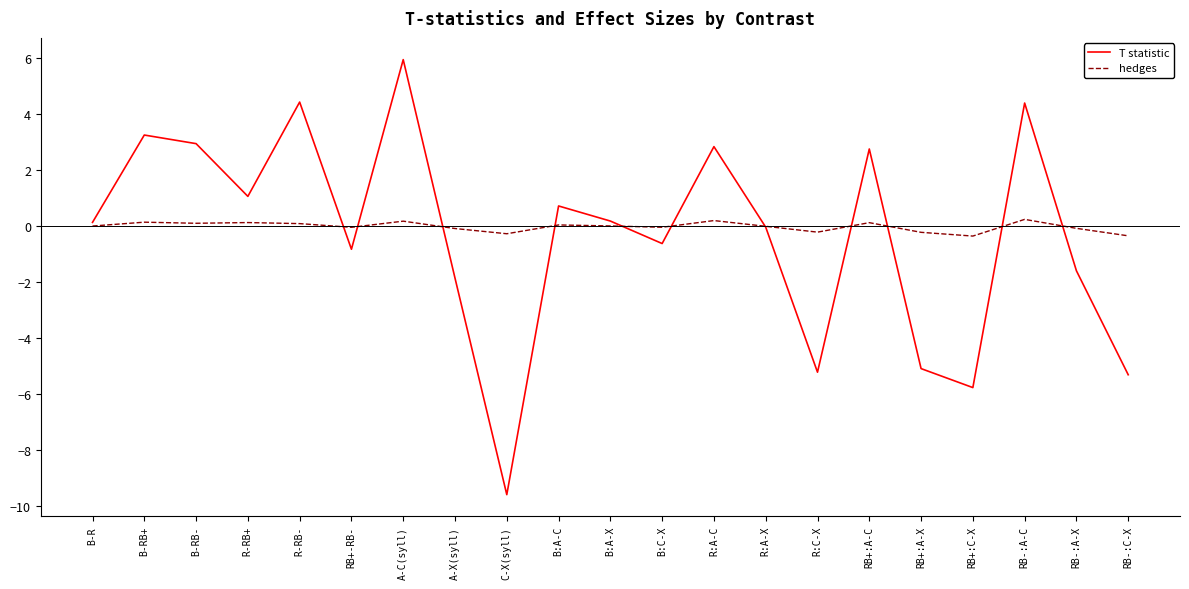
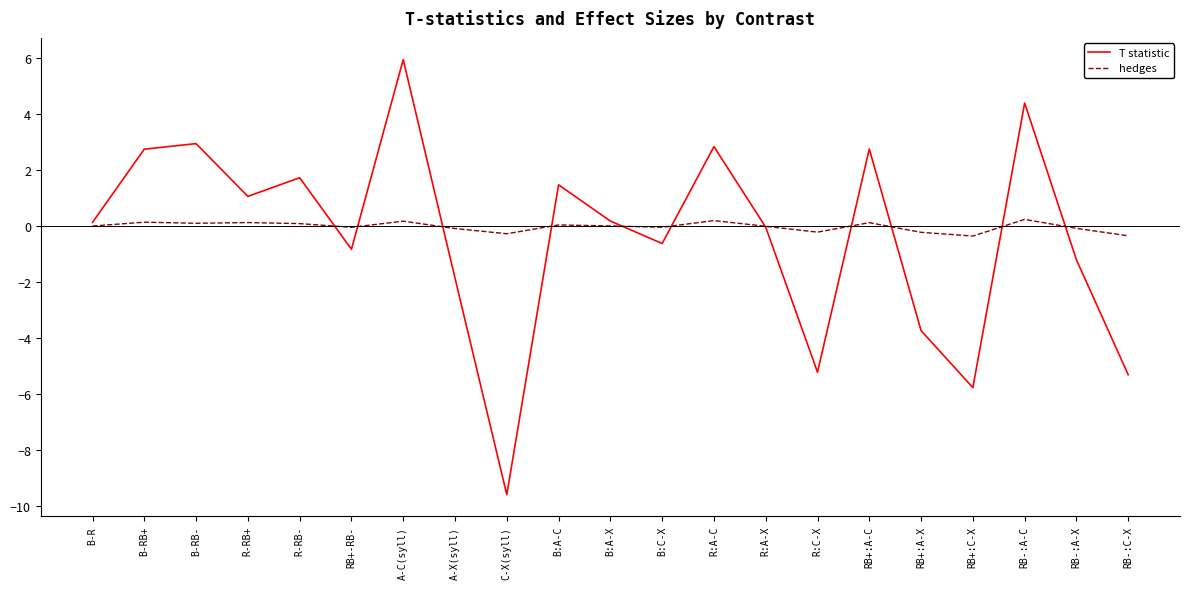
  {
    "T statistic": {
      "B-R": 0.1,
-     "B-RB+": 3.3,
+     "B-RB+": 2.8,
      "B-RB-": 2.9,
      "R-RB+": 1.1,
-     "R-RB-": 4.4,
+     "R-RB-": 1.7,
      "RB+-RB-": -0.8,
      "A-C(syll)": 5.9,
      "A-X(syll)": -1.9,
      "C-X(syll)": -9.6,
-     "B:A-C": 0.7,
+     "B:A-C": 1.5,
      "B:A-X": 0.2,
      "B:C-X": -0.6,
      "R:A-C": 2.8,
      "R:C-X": -5.2,
      "RB+:A-C": 2.8,
-     "RB+:A-X": -5.1,
+     "RB+:A-X": -3.7,
      "RB+:C-X": -5.8,
      "RB-:A-C": 4.4,
-     "RB-:A-X": -1.6,
+     "RB-:A-X": -1.2,
      "RB-:C-X": -5.3
    },
    "hedges": {
      "B-R": 0.0,
      "B-RB+": 0.1,
      "B-RB-": 0.1,
      "R-RB+": 0.1,
      "R-RB-": 0.1,
      "RB+-RB-": 0.0,
      "A-C(syll)": 0.2,
      "A-X(syll)": -0.1,
      "C-X(syll)": -0.3,
      "B:A-C": 0.0,
      "B:A-X": 0.0,
      "B:C-X": 0.0,
      "R:A-C": 0.2,
      "R:C-X": -0.2,
      "RB+:A-C": 0.1,
      "RB+:A-X": -0.2,
      "RB+:C-X": -0.4,
      "RB-:A-C": 0.2,
      "RB-:A-X": -0.1,
      "RB-:C-X": -0.3
    }
  }
